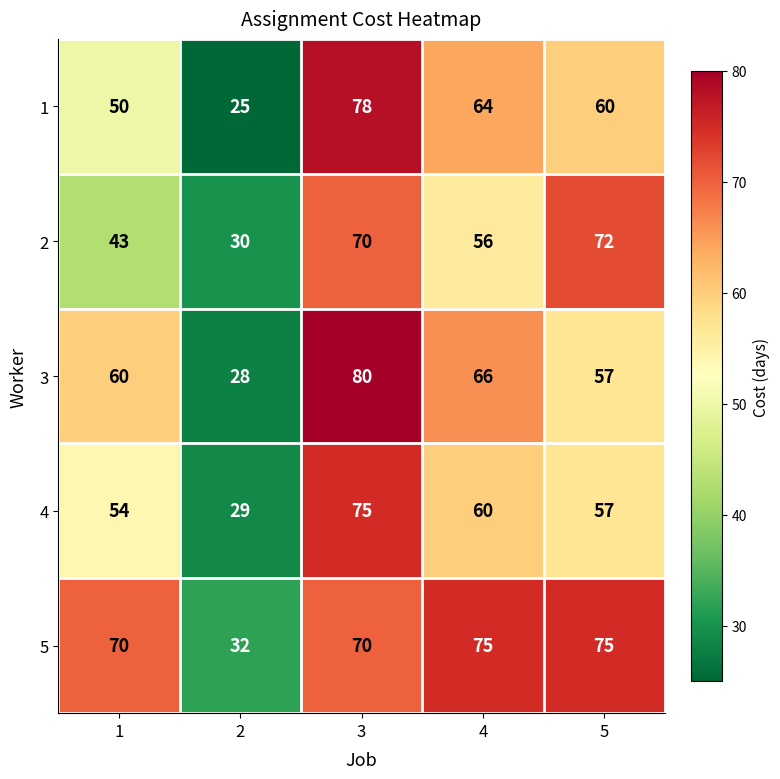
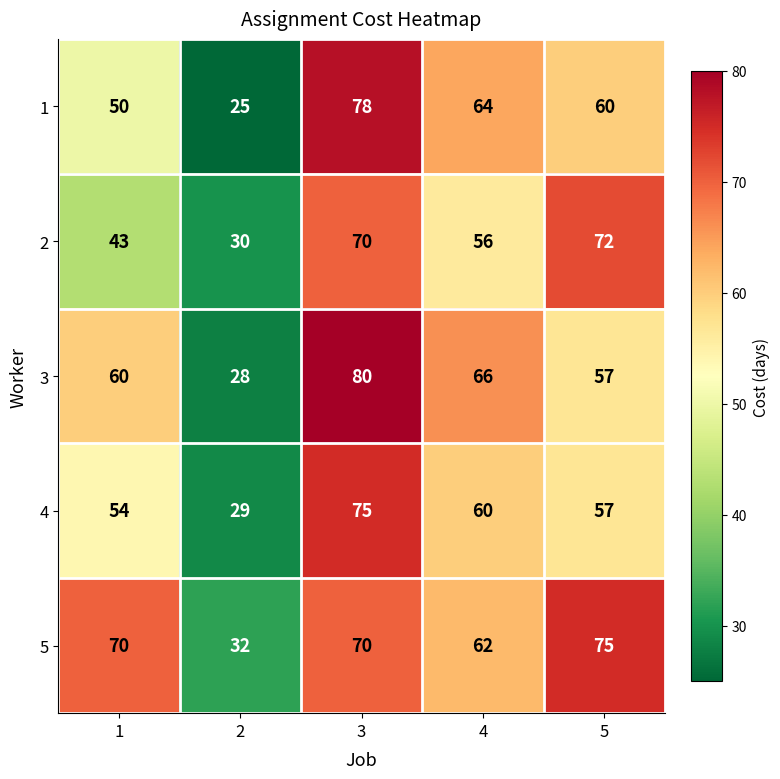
  {
    "1": {
      "1": 50,
      "2": 25,
      "3": 78,
      "4": 64,
      "5": 60
    },
    "2": {
      "1": 43,
      "2": 30,
      "3": 70,
      "4": 56,
      "5": 72
    },
    "3": {
      "1": 60,
      "2": 28,
      "3": 80,
      "4": 66,
      "5": 57
    },
    "4": {
      "1": 54,
      "2": 29,
      "3": 75,
      "4": 60,
      "5": 57
    },
    "5": {
      "1": 70,
      "2": 32,
      "3": 70,
-     "4": 75,
+     "4": 62,
      "5": 75
    }
  }
